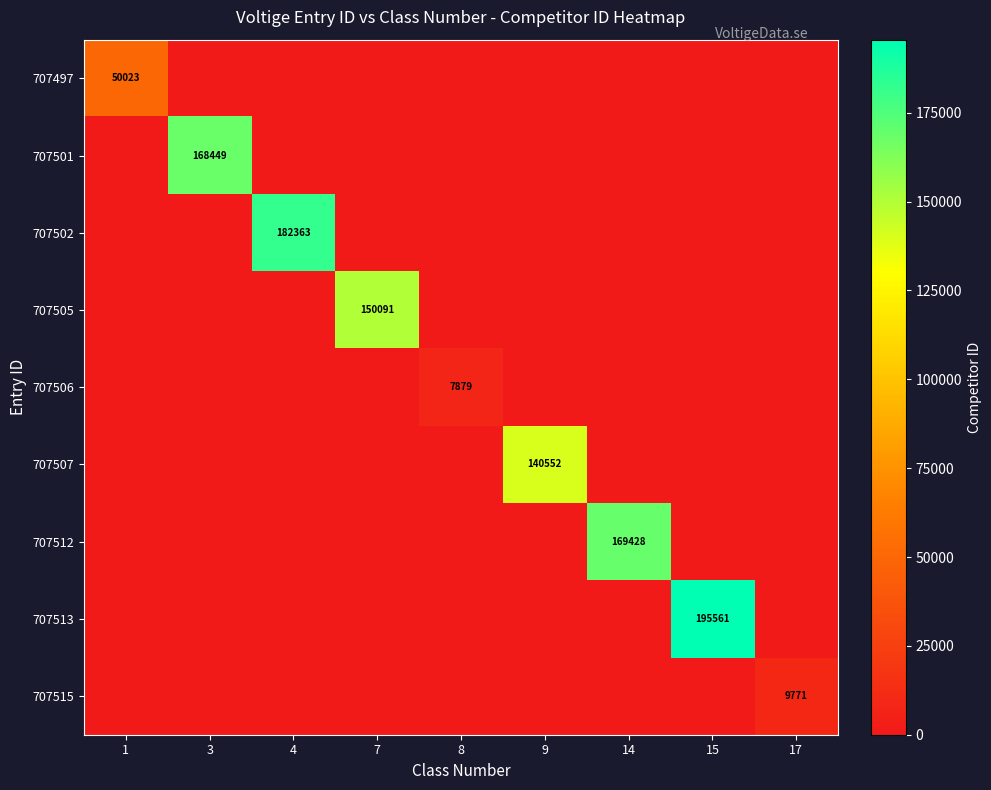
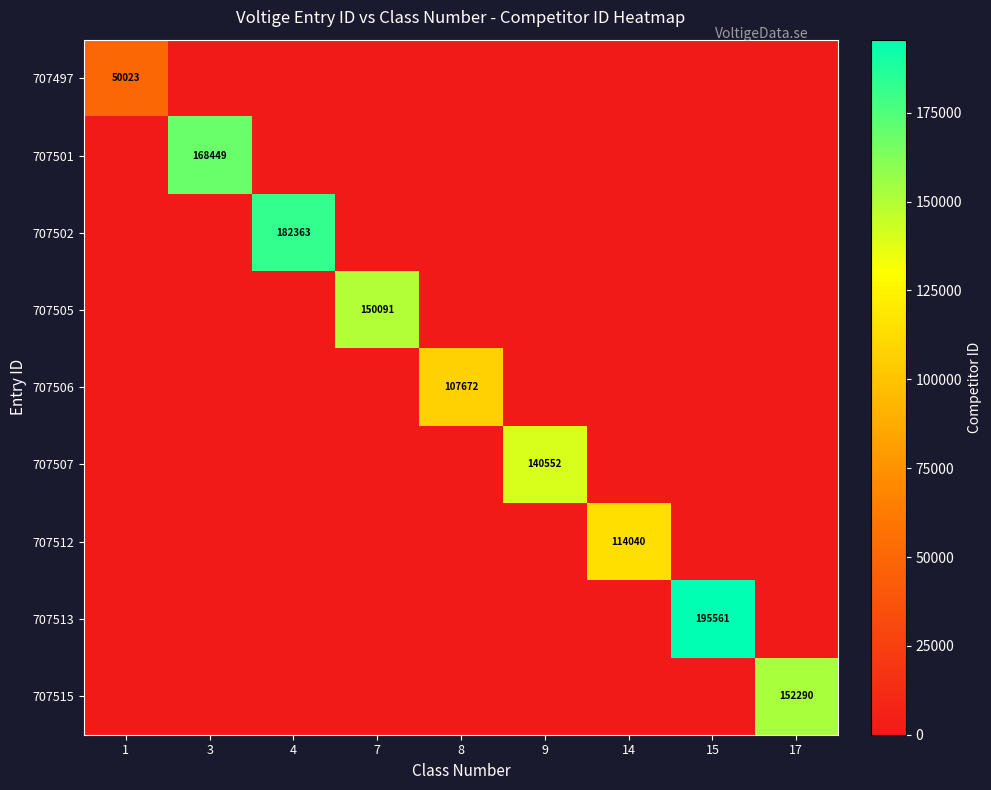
  {
    "707497": {
      "1": 50023
    },
    "707501": {
      "3": 168449
    },
    "707502": {
      "4": 182363
    },
    "707505": {
      "7": 150091
    },
    "707506": {
-     "8": 7879
+     "8": 107672
    },
    "707507": {
      "9": 140552
    },
    "707512": {
-     "14": 169428
+     "14": 114040
    },
    "707513": {
      "15": 195561
    },
    "707515": {
-     "17": 9771
+     "17": 152290
    }
  }
